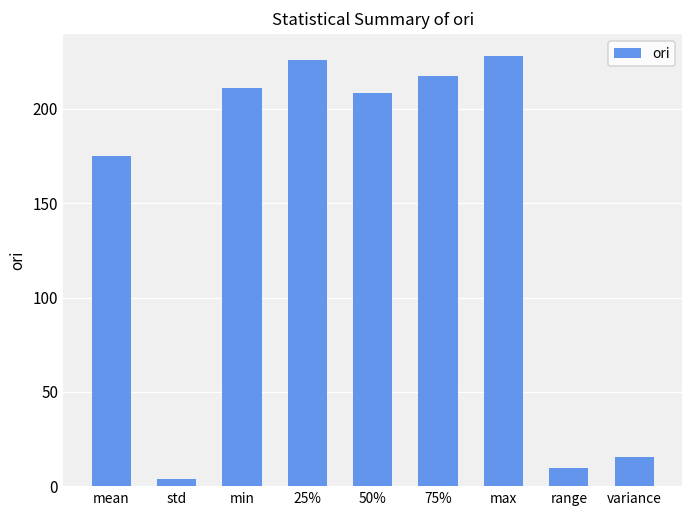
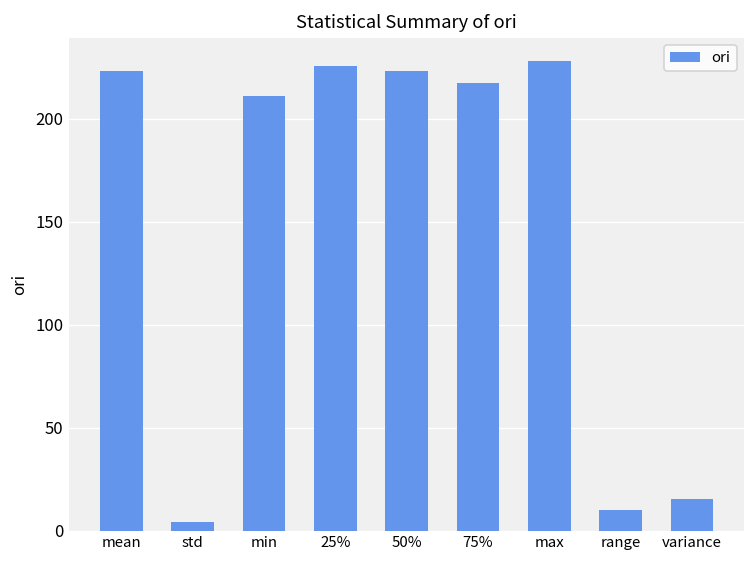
  {
-   "mean": 175,
+   "mean": 223,
    "std": 4,
    "min": 211,
    "25%": 226,
-   "50%": 208,
+   "50%": 223,
    "75%": 217,
    "max": 228,
    "range": 10,
    "variance": 16
  }
